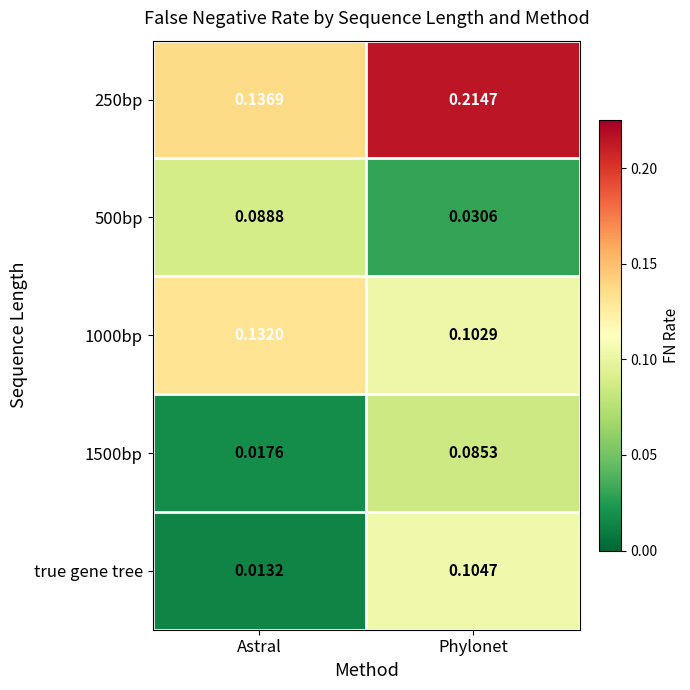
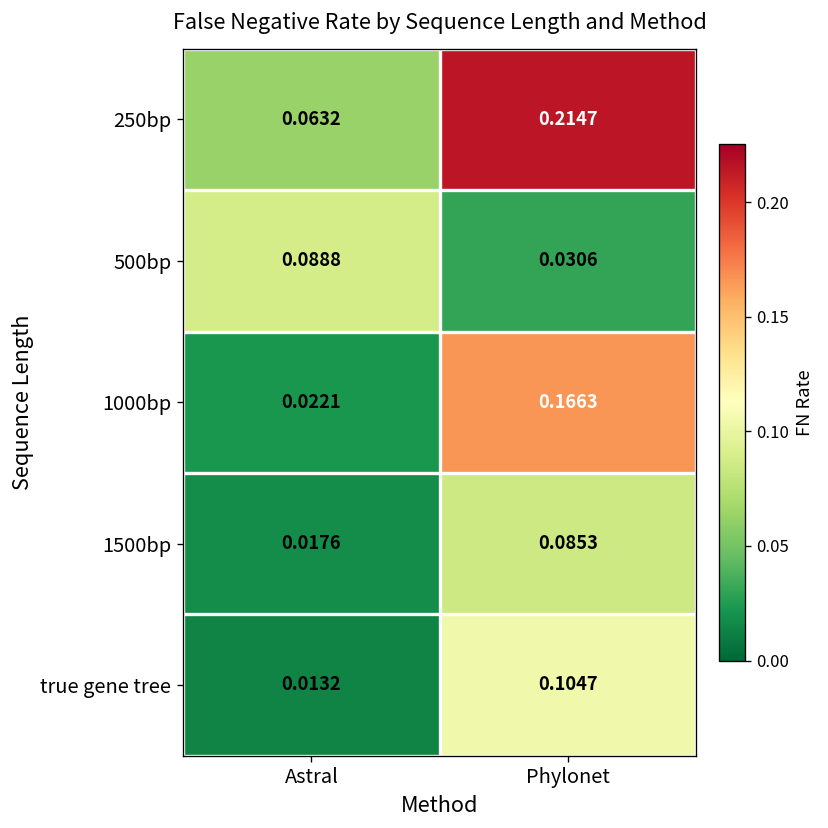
  {
    "250bp": {
-     "Astral": 0.1369,
+     "Astral": 0.0632,
      "Phylonet": 0.2147
    },
    "500bp": {
      "Astral": 0.0888,
      "Phylonet": 0.0306
    },
    "1000bp": {
-     "Astral": 0.1320,
-     "Phylonet": 0.1029
+     "Astral": 0.0221,
+     "Phylonet": 0.1663
    },
    "1500bp": {
      "Astral": 0.0176,
      "Phylonet": 0.0853
    },
    "true gene tree": {
      "Astral": 0.0132,
      "Phylonet": 0.1047
    }
  }
